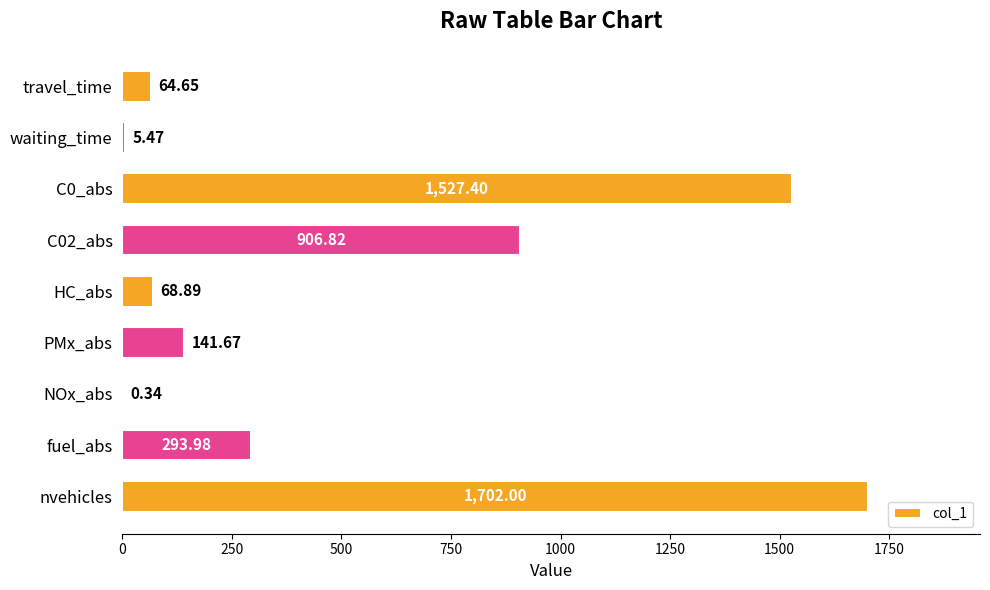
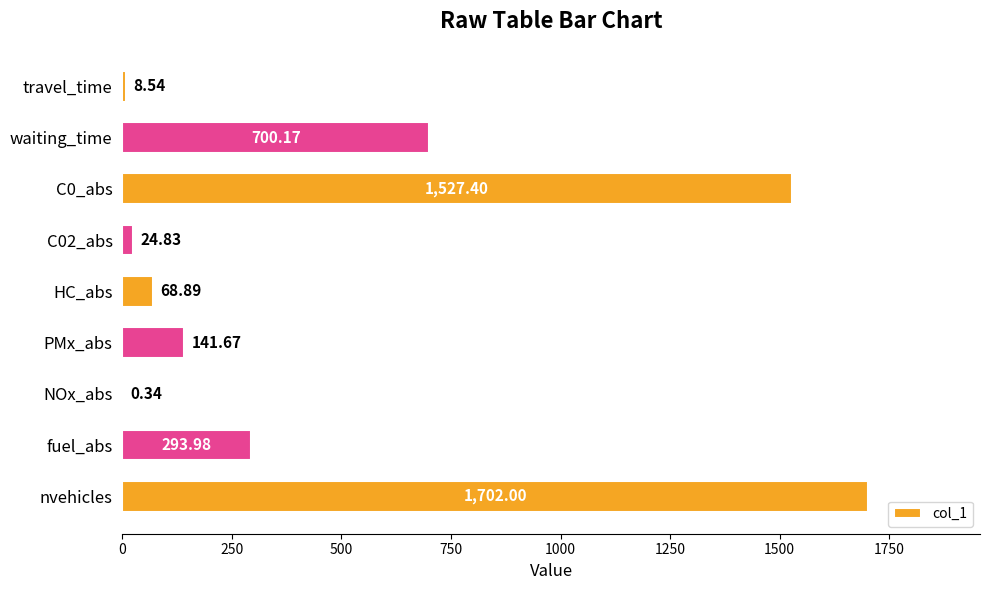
  {
-   "travel_time": "64.65",
-   "waiting_time": "5.47",
+   "travel_time": "8.54",
+   "waiting_time": "700.17",
    "C0_abs": "1,527.40",
-   "C02_abs": "906.82",
+   "C02_abs": "24.83",
    "HC_abs": "68.89",
    "PMx_abs": "141.67",
    "NOx_abs": "0.34",
    "fuel_abs": "293.98",
    "nvehicles": "1,702.00"
  }
